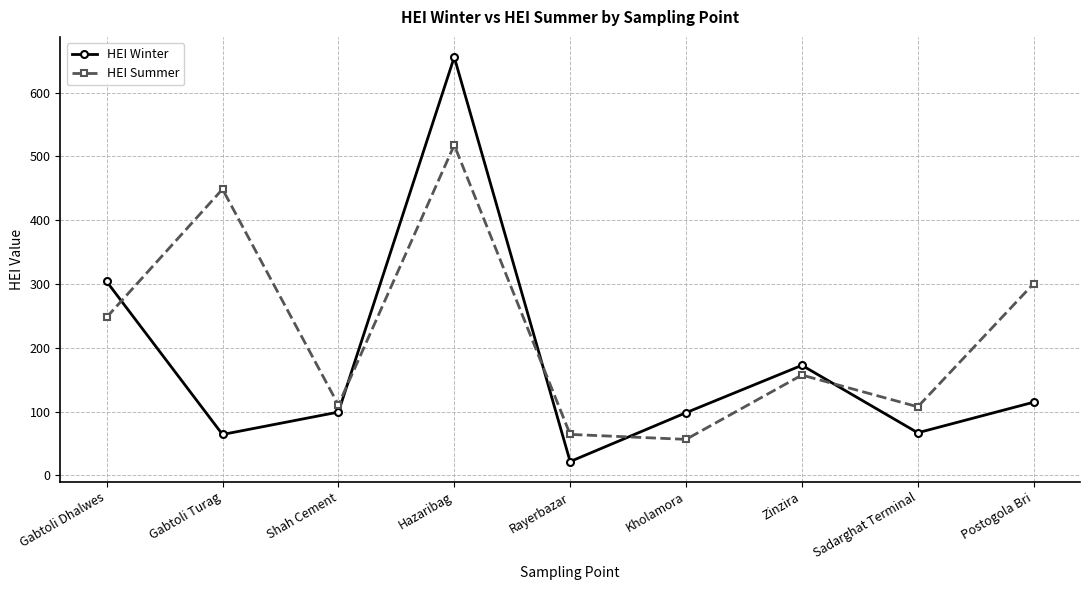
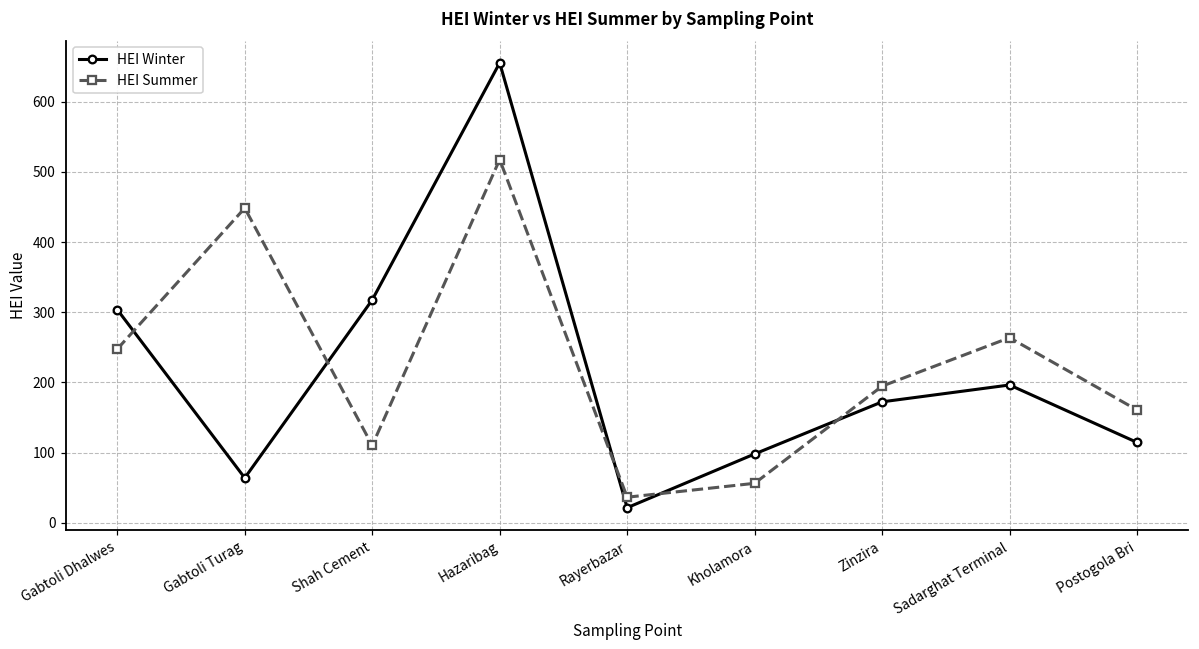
  {
    "HEI Winter": {
      "Gabtoli Dhalwes": 300,
      "Gabtoli Turag": 60,
-     "Shah Cement": 100,
+     "Shah Cement": 320,
      "Hazaribag": 660,
      "Rayerbazar": 20,
      "Kholamora": 100,
      "Zinzira": 170,
-     "Sadarghat Terminal": 70,
+     "Sadarghat Terminal": 200,
      "Postogola Bri": 110
    },
    "HEI Summer": {
      "Gabtoli Dhalwes": 250,
      "Gabtoli Turag": 450,
      "Shah Cement": 110,
      "Hazaribag": 520,
-     "Rayerbazar": 60,
+     "Rayerbazar": 40,
      "Kholamora": 60,
-     "Zinzira": 160,
-     "Sadarghat Terminal": 110,
-     "Postogola Bri": 300
+     "Zinzira": 190,
+     "Sadarghat Terminal": 260,
+     "Postogola Bri": 160
    }
  }
